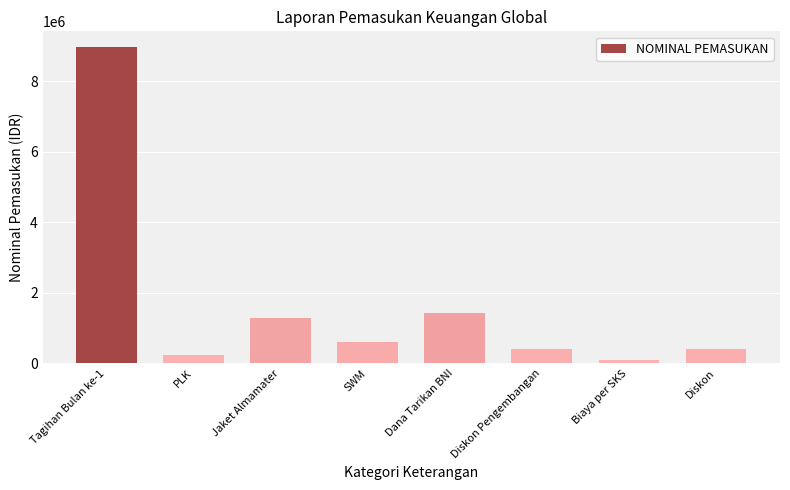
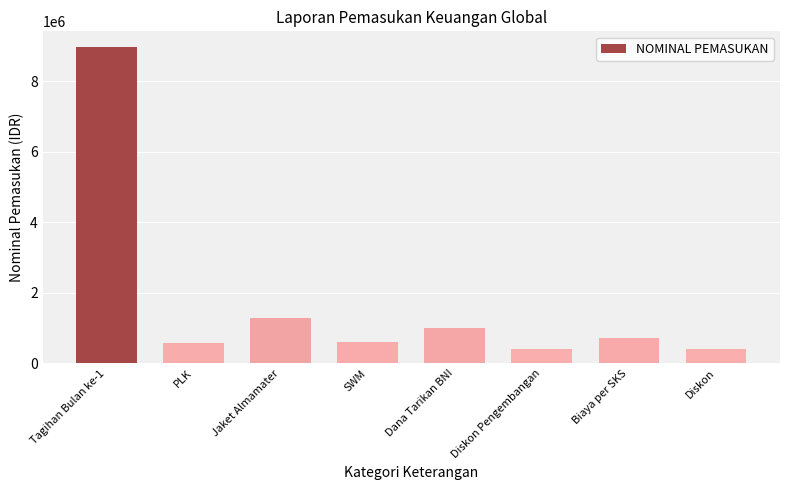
  {
    "Tagihan Bulan ke-1": 9000000,
-   "PLK": 300000,
+   "PLK": 600000,
    "Jaket Almamater": 1300000,
    "SWM": 600000,
-   "Dana Tarikan BNI": 1400000,
+   "Dana Tarikan BNI": 1000000,
    "Diskon Pengembangan": 400000,
-   "Biaya per SKS": 100000,
+   "Biaya per SKS": 700000,
    "Diskon": 400000
  }
